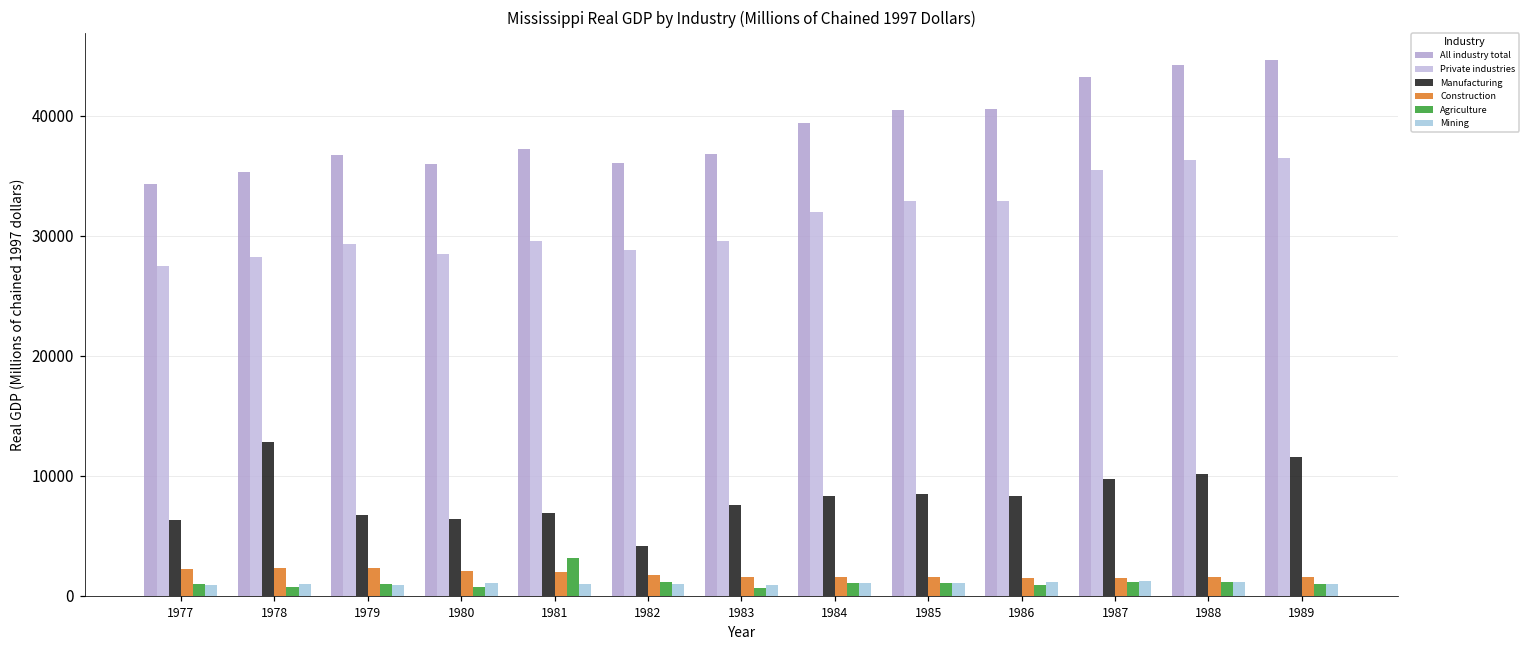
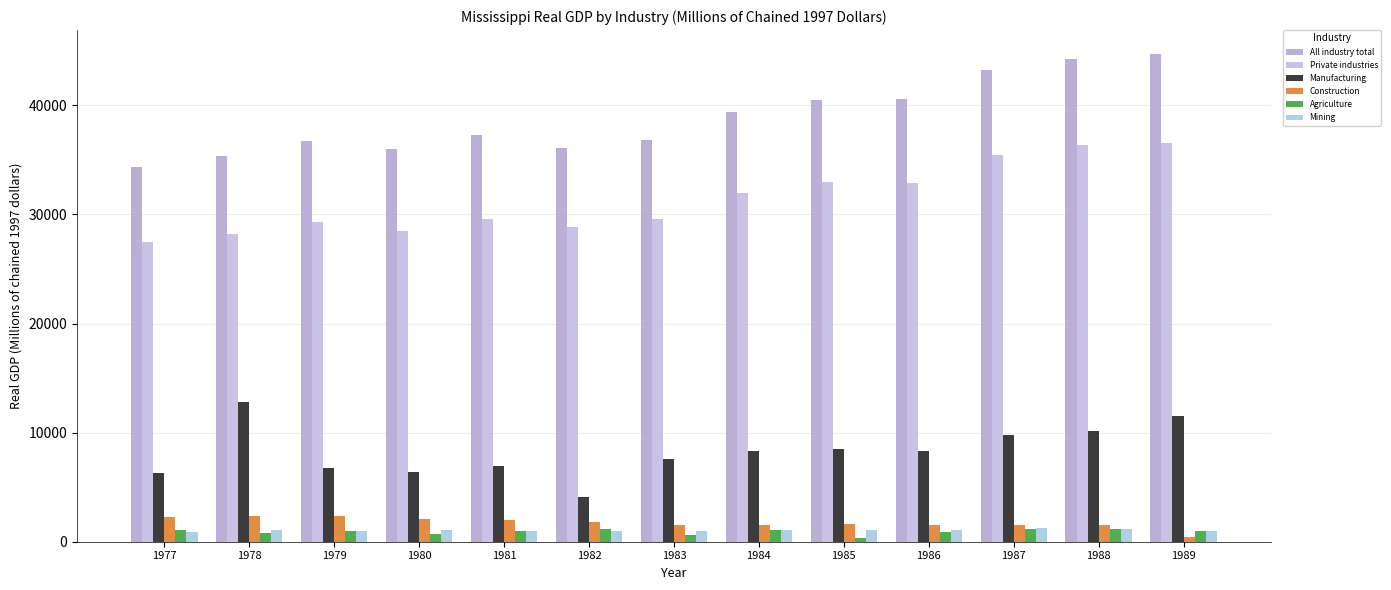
  {
    "Manufacturing": {
      "1977": 6300,
      "1978": 12800,
      "1979": 6700,
      "1980": 6400,
      "1981": 6900,
      "1982": 4100,
      "1983": 7500,
      "1984": 8300,
      "1985": 8500,
      "1986": 8300,
      "1987": 9800,
      "1988": 10100,
      "1989": 11600
    },
    "Construction": {
      "1977": 2200,
      "1978": 2300,
      "1979": 2400,
      "1980": 2100,
      "1981": 2000,
      "1982": 1800,
      "1983": 1600,
      "1984": 1600,
      "1985": 1600,
      "1986": 1500,
      "1987": 1500,
      "1988": 1500,
-     "1989": 1600
+     "1989": 400
    },
    "Agriculture": {
      "1977": 1000,
      "1978": 800,
      "1979": 1000,
      "1980": 700,
-     "1981": 3100,
+     "1981": 1000,
      "1982": 1200,
      "1983": 700,
      "1984": 1000,
-     "1985": 1100,
+     "1985": 400,
      "1986": 900,
      "1987": 1100,
      "1988": 1100,
      "1989": 1000
    }
  }
